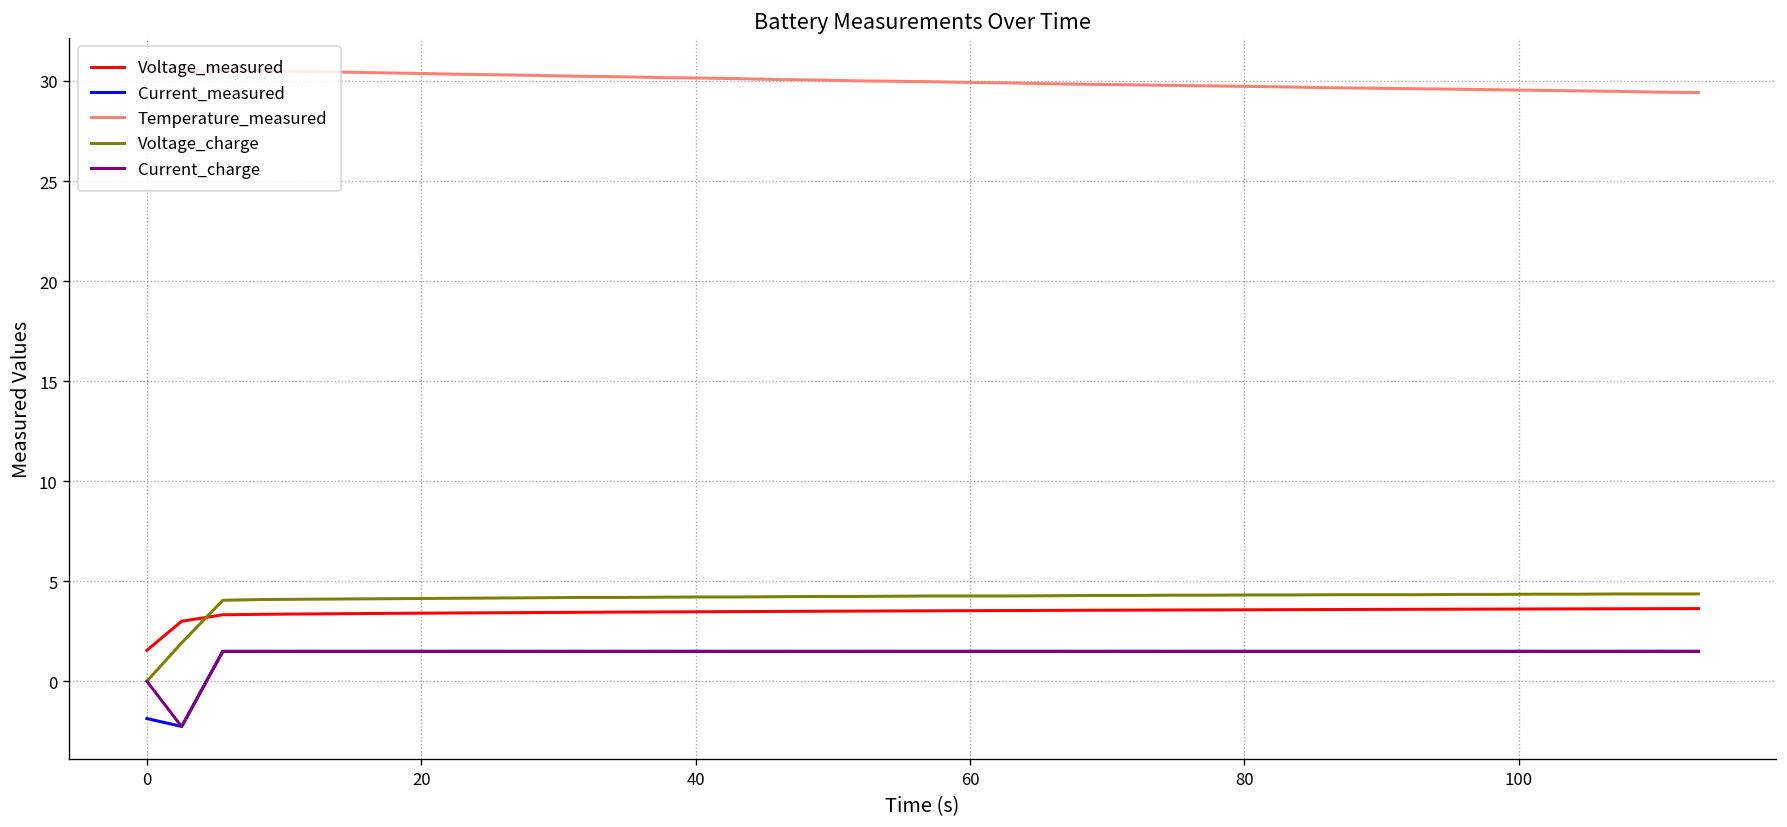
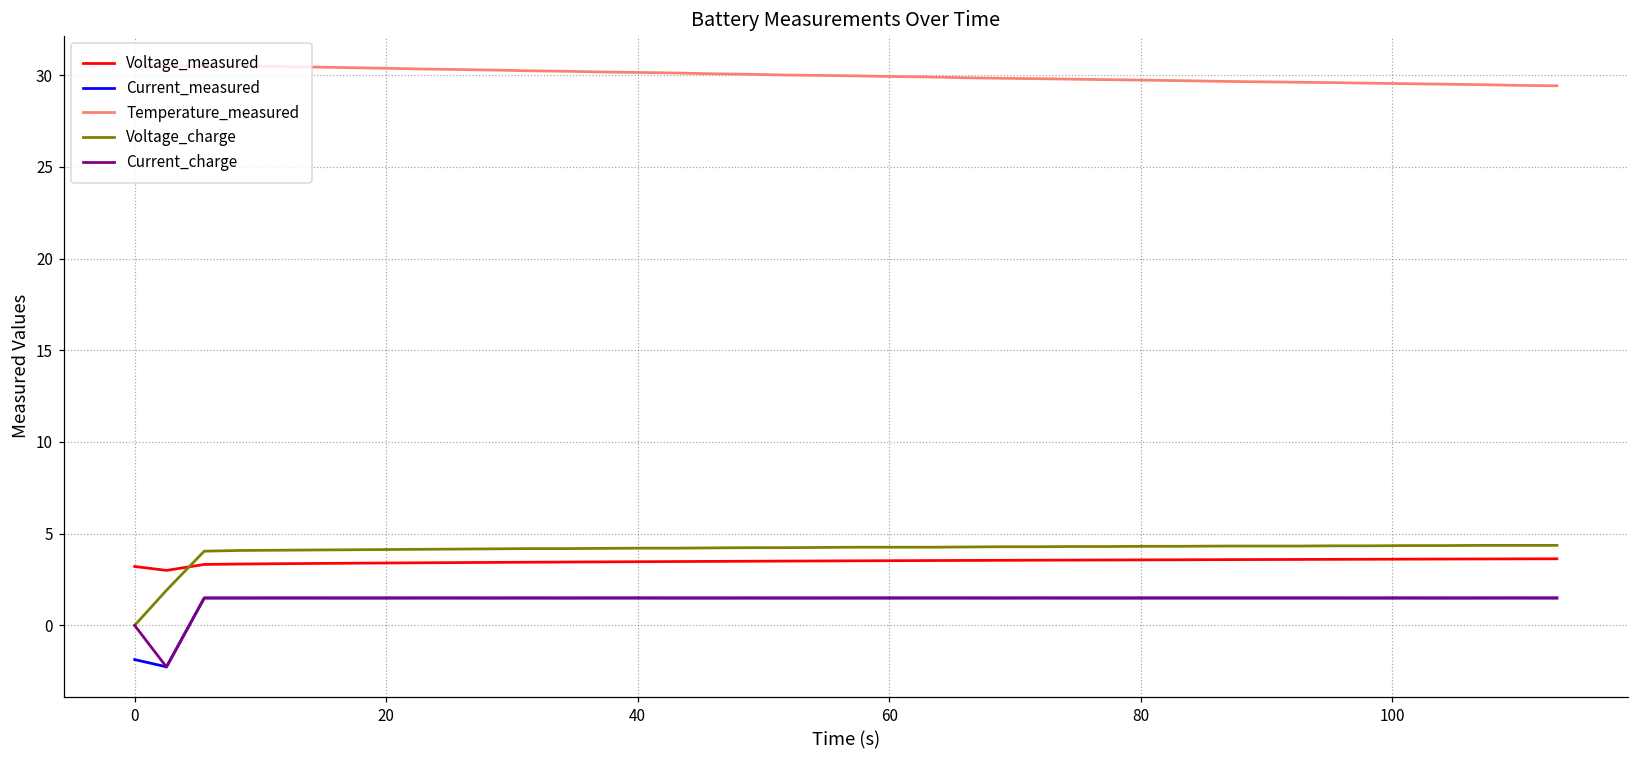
  {
    "Voltage_measured": {
-     "0": 1.5
+     "0": 3.2
    },
    "Current_measured": {
      "0": -1.9
    }
  }
